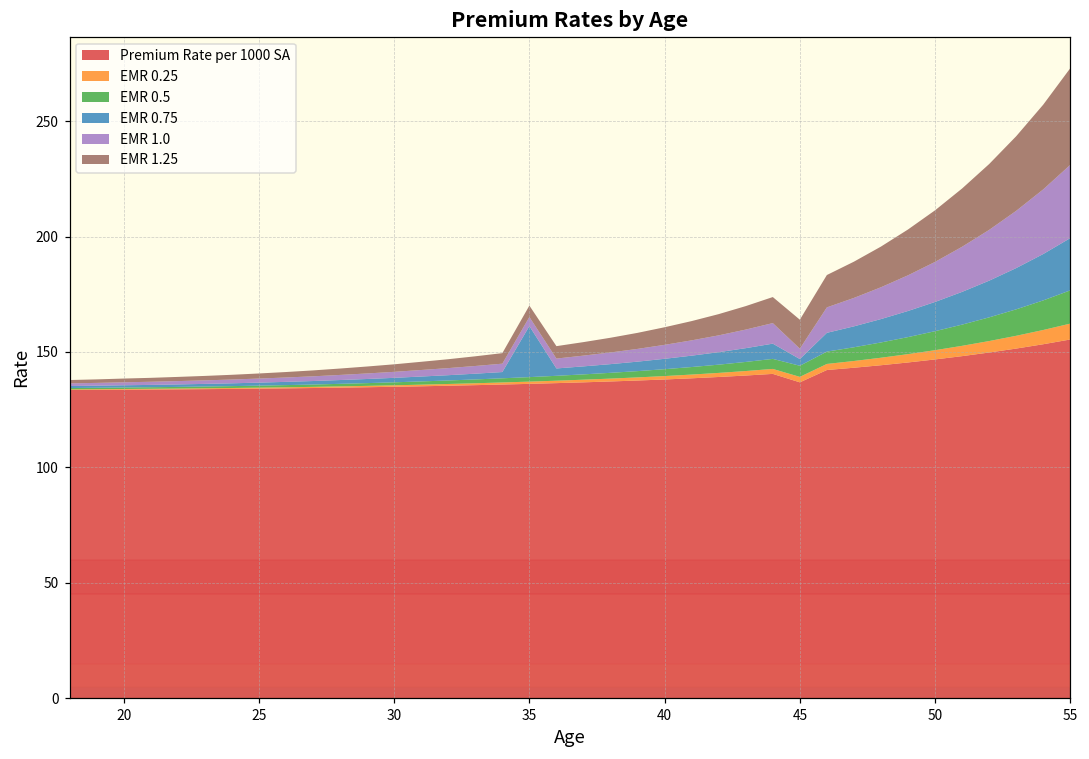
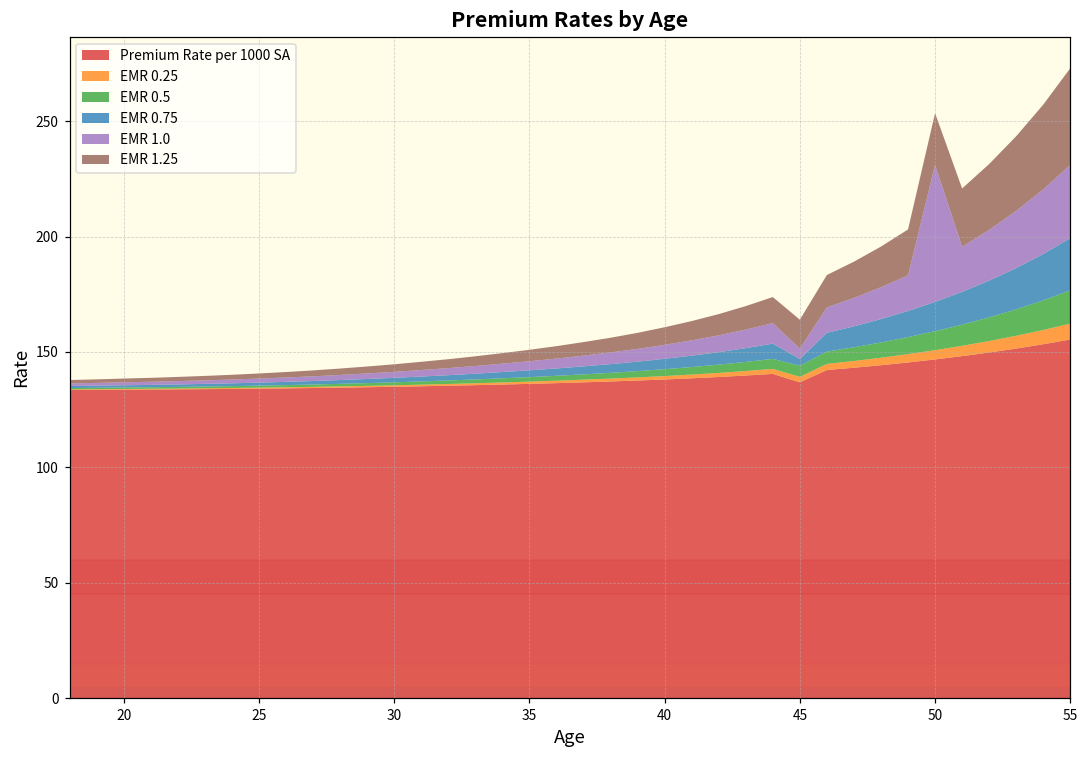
  {
    "Premium Rate per 1000 SA": {
      "40": 138,
      "45": 137,
      "50": 147,
      "55": 155
    },
    "EMR 0.25": {
      "40": 1,
      "45": 2,
      "50": 4,
      "55": 7
    },
    "EMR 0.5": {
      "30": 1,
      "35": 2,
      "40": 3,
      "45": 5,
      "50": 8,
      "55": 14
    },
    "EMR 0.75": {
      "25": 1,
      "30": 2,
-     "35": 22,
+     "35": 3,
      "40": 5,
      "45": 3,
      "50": 13,
      "55": 23
    },
    "EMR 1.0": {
      "20": 1,
      "25": 2,
      "30": 3,
      "35": 4,
      "40": 6,
      "45": 5,
-     "50": 17,
+     "50": 59,
      "55": 32
    },
    "EMR 1.25": {
      "20": 2,
      "25": 2,
      "30": 3,
      "35": 5,
      "40": 8,
      "45": 13,
      "50": 22,
      "55": 42
    }
  }
